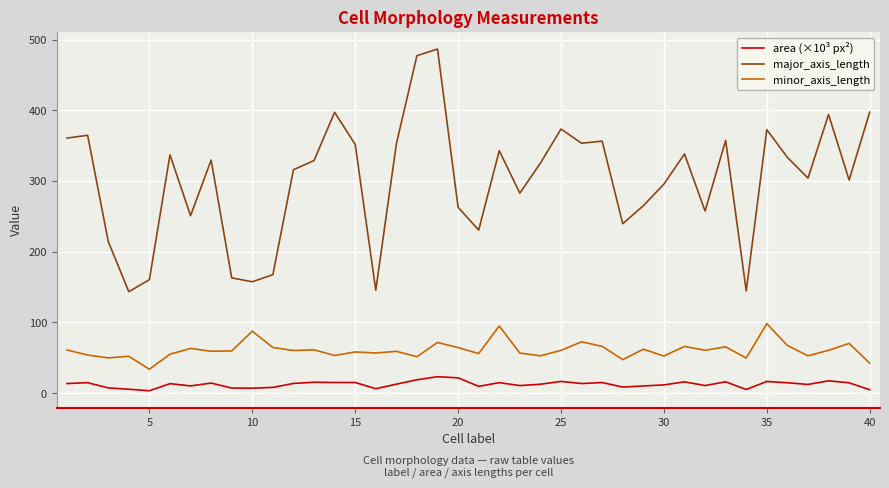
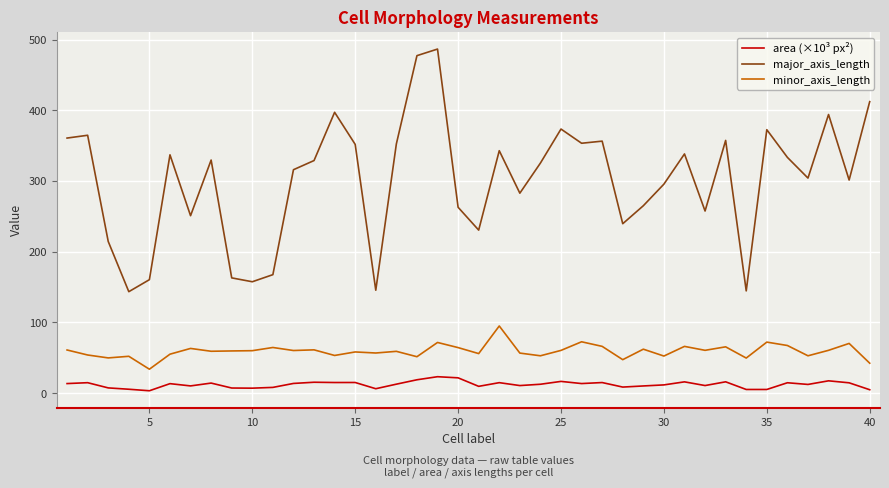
  {
    "area (×10³ px²)": {
      "5": 0,
      "10": 10,
      "15": 20,
      "20": 20,
      "25": 20,
      "30": 10,
-     "35": 20,
+     "35": 10,
      "40": 0
    },
    "major_axis_length": {
      "5": 160,
      "10": 160,
      "15": 350,
      "20": 260,
      "25": 370,
      "30": 300,
      "35": 370,
-     "40": 400
+     "40": 410
    },
    "minor_axis_length": {
      "5": 30,
-     "10": 90,
+     "10": 60,
      "15": 60,
      "20": 60,
      "25": 60,
      "30": 50,
-     "35": 100,
+     "35": 70,
      "40": 40
    }
  }
